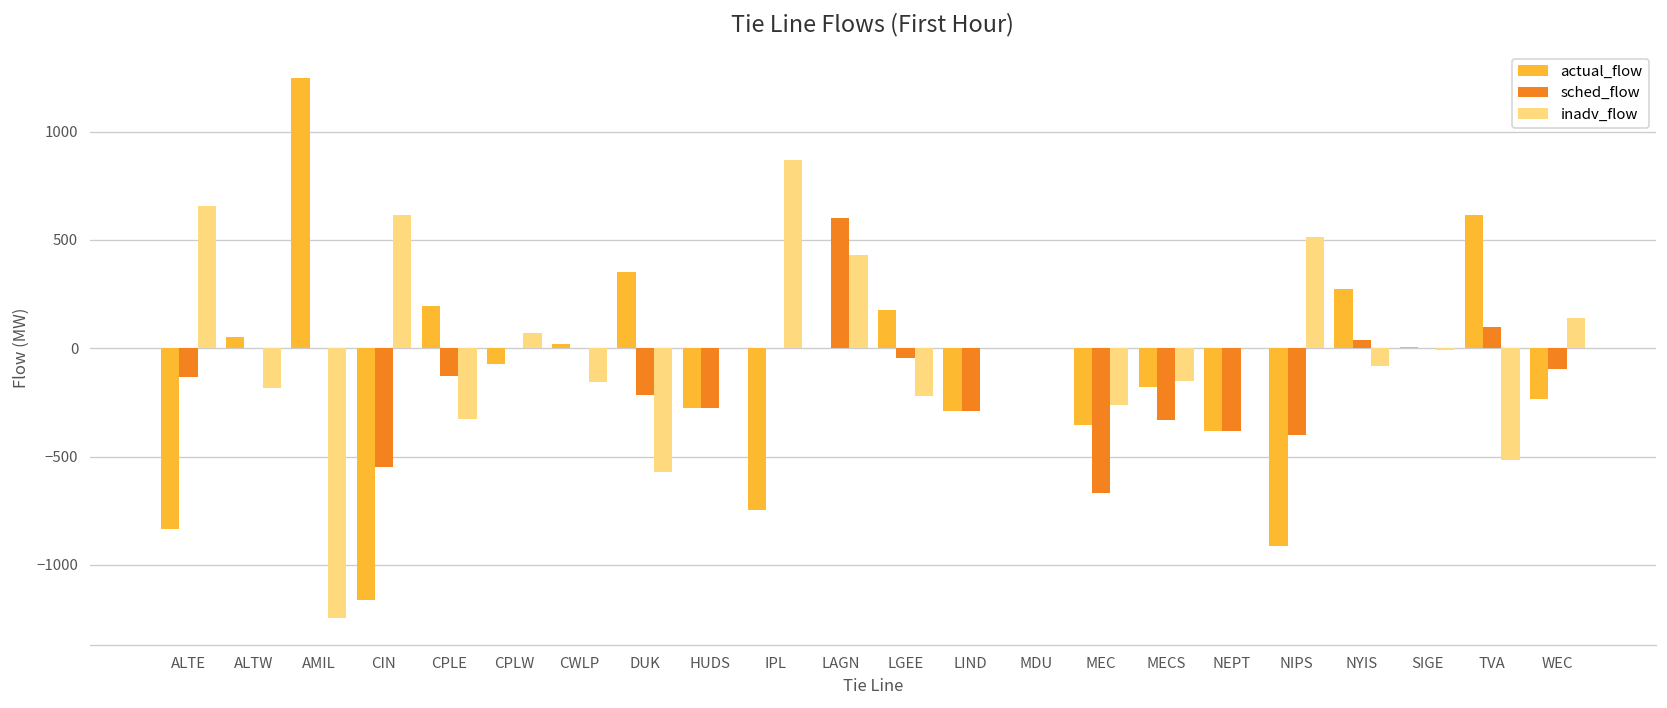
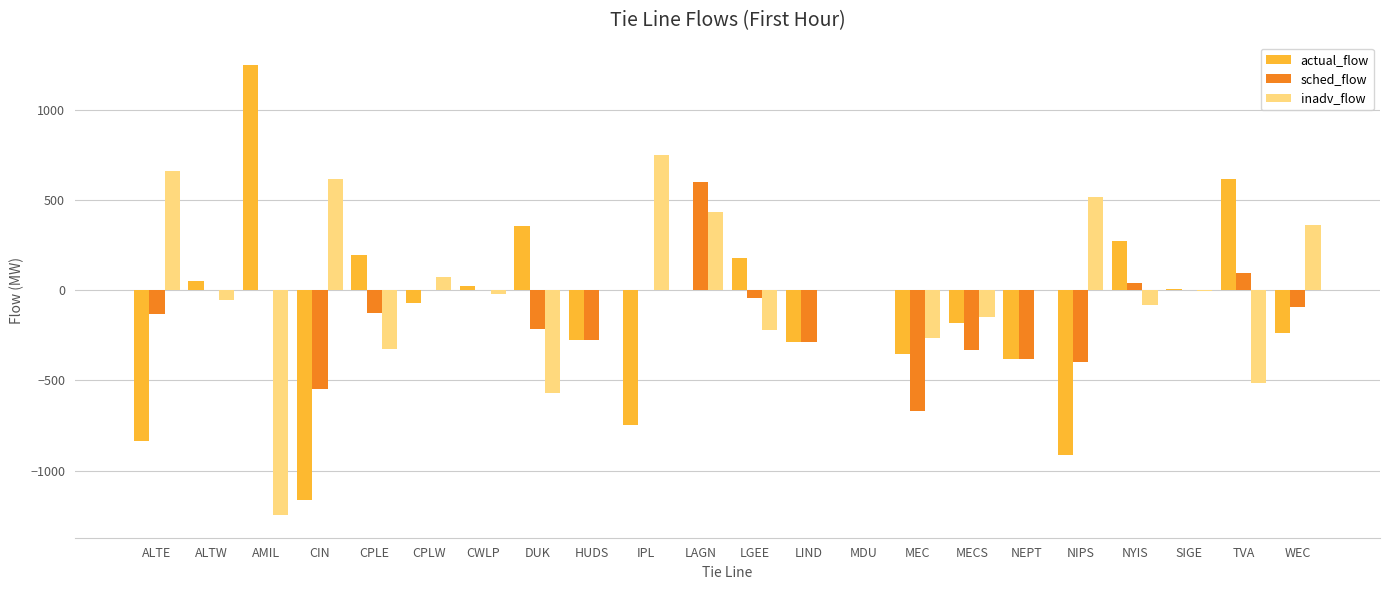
  {
    "inadv_flow": {
      "ALTE": 660,
-     "ALTW": -180,
+     "ALTW": -50,
      "AMIL": -1250,
      "CIN": 610,
      "CPLE": -330,
      "CPLW": 70,
-     "CWLP": -150,
+     "CWLP": -20,
      "DUK": -570,
      "HUDS": 0,
-     "IPL": 870,
+     "IPL": 750,
      "LAGN": 430,
      "LGEE": -220,
      "LIND": 0,
      "MDU": 0,
      "MEC": -260,
      "MECS": -150,
      "NEPT": 0,
      "NIPS": 510,
      "NYIS": -80,
      "TVA": -520,
-     "WEC": 140
+     "WEC": 360
    }
  }
